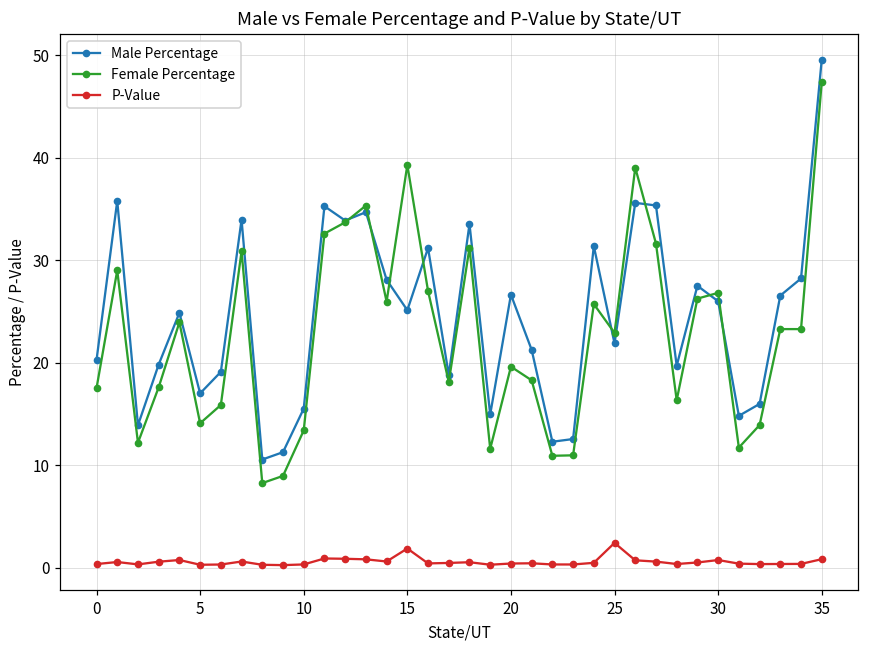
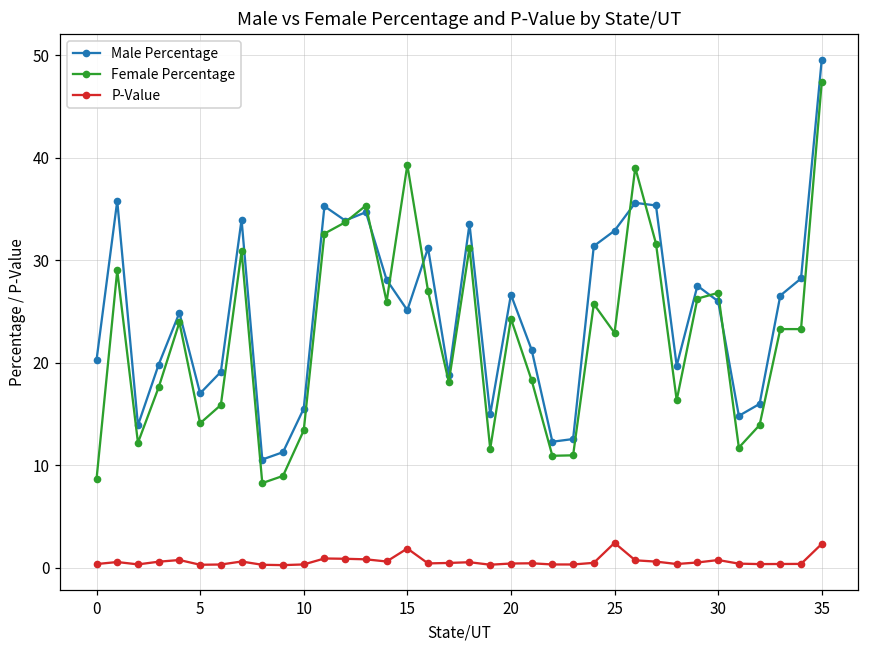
  {
    "Male Percentage": {
      "0": 20,
      "5": 17,
      "10": 16,
      "15": 25,
      "20": 27,
-     "25": 22,
+     "25": 33,
      "30": 26,
      "35": 50
    },
    "Female Percentage": {
-     "0": 17,
+     "0": 9,
      "5": 14,
      "10": 13,
      "15": 39,
-     "20": 20,
+     "20": 24,
      "25": 23,
      "30": 27,
      "35": 47
    },
    "P-Value": {
      "0": 0,
      "5": 0,
      "10": 0,
      "15": 2,
      "20": 0,
      "25": 2,
      "30": 1,
-     "35": 1
+     "35": 2
    }
  }
